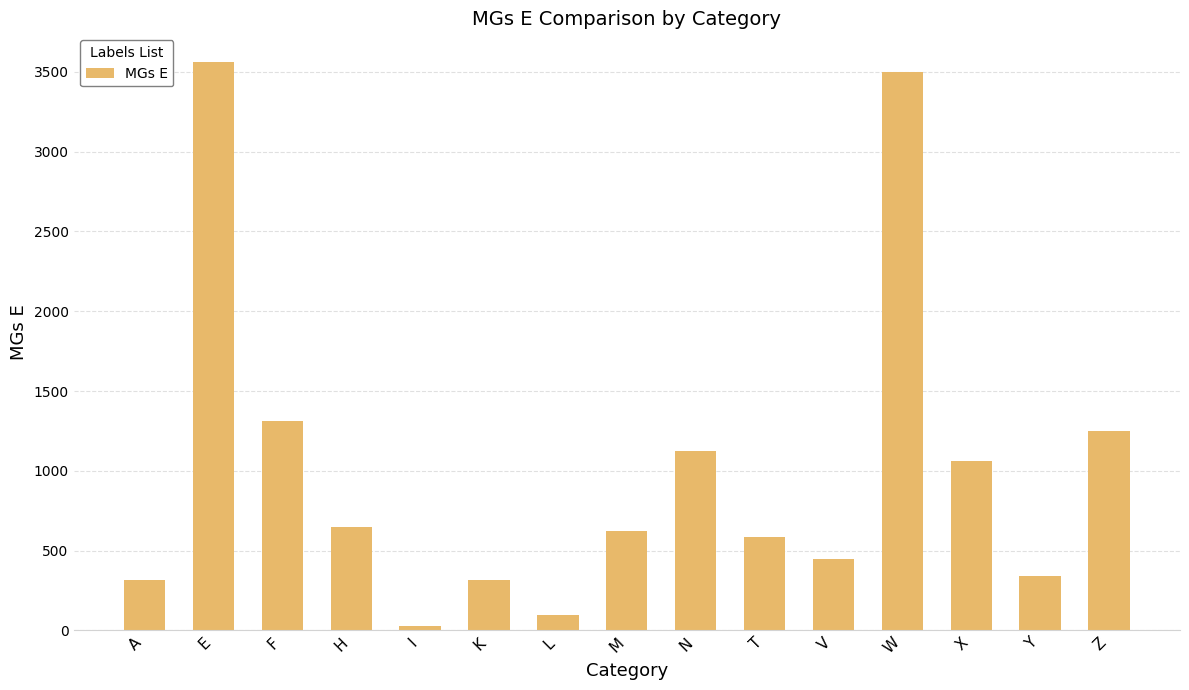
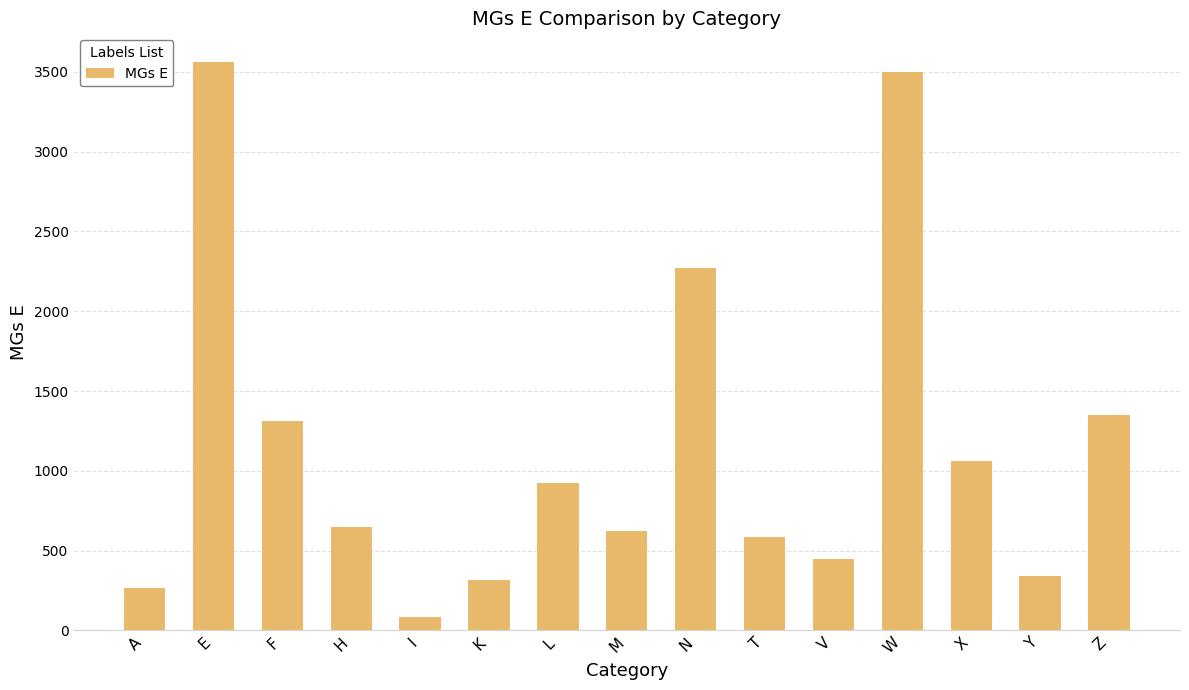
  {
-   "A": 320,
+   "A": 270,
    "E": 3560,
    "F": 1310,
    "H": 650,
-   "I": 30,
+   "I": 90,
    "K": 310,
-   "L": 90,
+   "L": 930,
    "M": 620,
-   "N": 1130,
+   "N": 2270,
    "T": 590,
    "V": 450,
    "W": 3500,
    "X": 1060,
    "Y": 340,
-   "Z": 1250
+   "Z": 1350
  }
